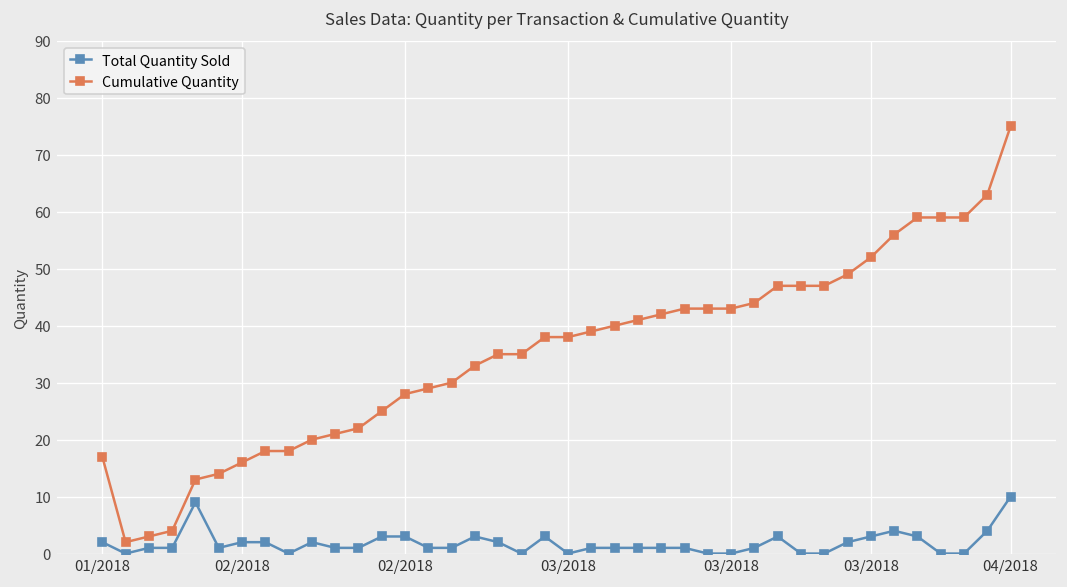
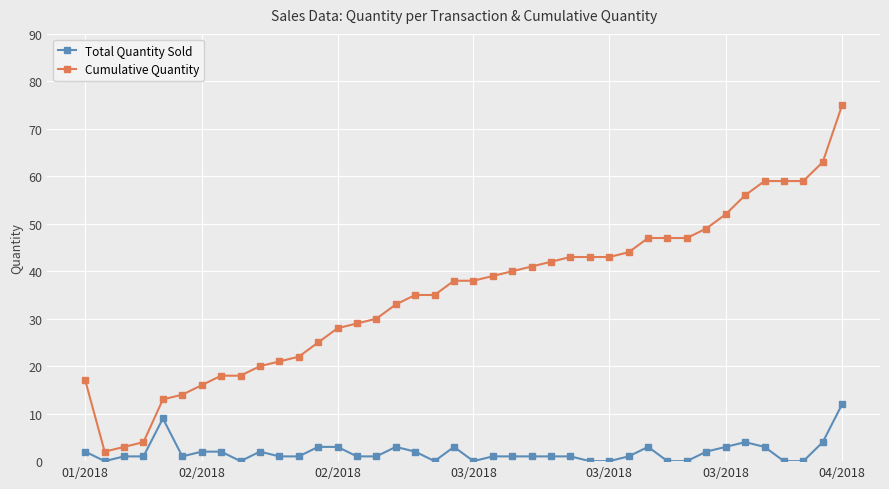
  {
    "Total Quantity Sold": {
      "01/2018": 2,
-     "04/2018": 10
+     "04/2018": 12
    },
    "Cumulative Quantity": {
      "01/2018": 17,
      "04/2018": 75
    }
  }
